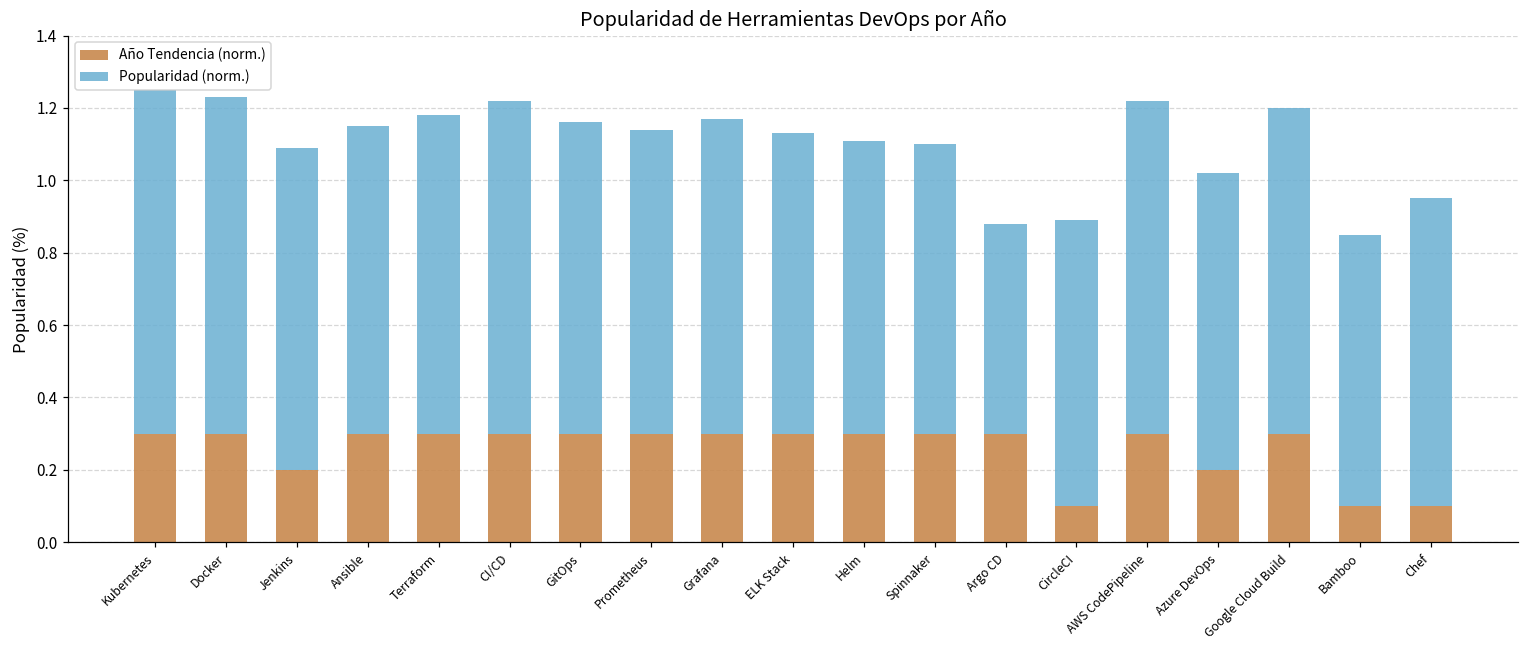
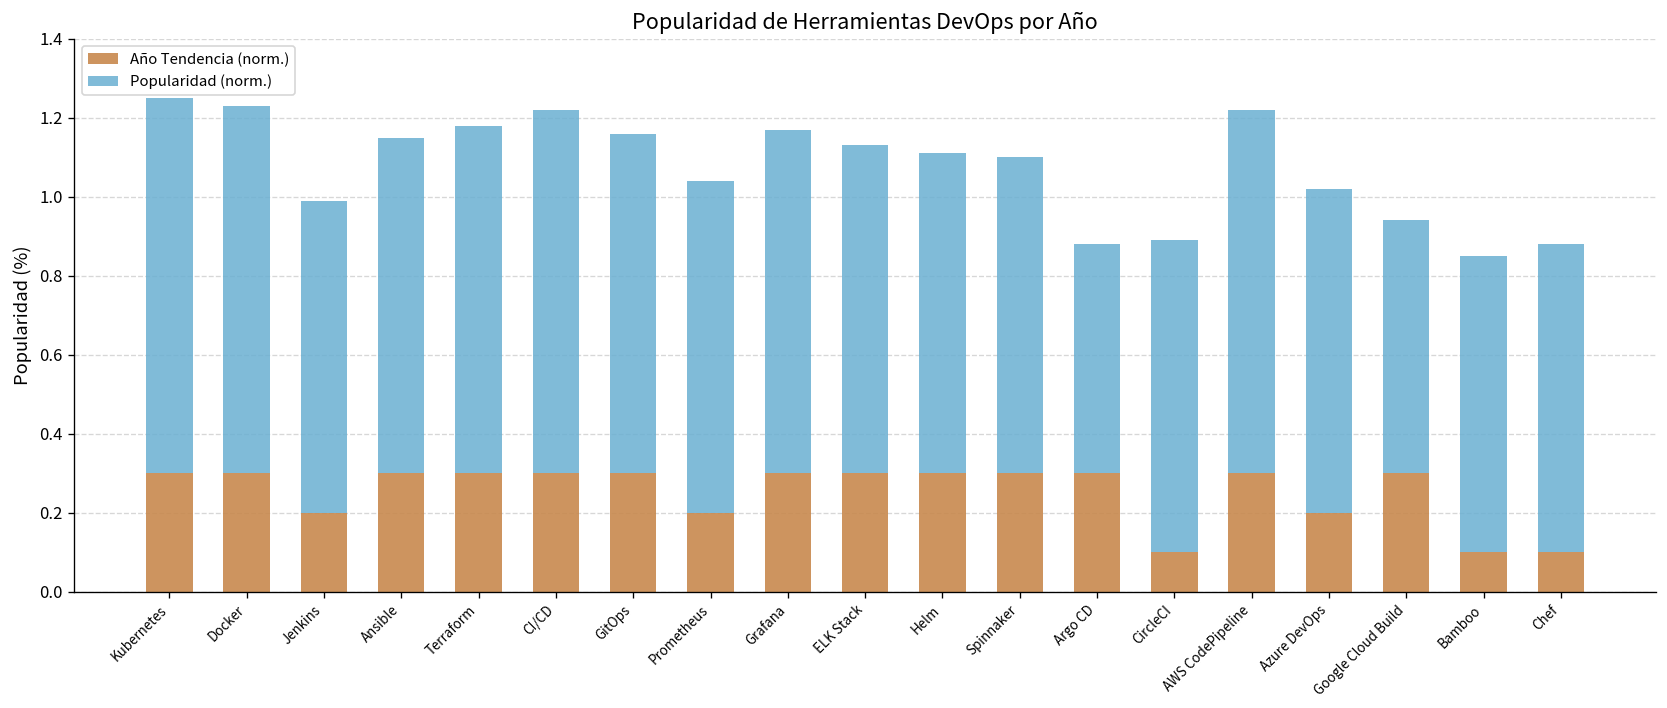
  {
    "Año Tendencia (norm.)": {
      "Kubernetes": 0.30,
      "Docker": 0.30,
      "Jenkins": 0.20,
      "Ansible": 0.30,
      "Terraform": 0.30,
      "CI/CD": 0.30,
      "GitOps": 0.30,
-     "Prometheus": 0.30,
+     "Prometheus": 0.20,
      "Grafana": 0.30,
      "ELK Stack": 0.30,
      "Helm": 0.30,
      "Spinnaker": 0.30,
      "Argo CD": 0.30,
      "CircleCI": 0.10,
      "AWS CodePipeline": 0.30,
      "Azure DevOps": 0.20,
      "Google Cloud Build": 0.30,
      "Bamboo": 0.10,
      "Chef": 0.10
    },
    "Popularidad (norm.)": {
      "Kubernetes": 0.95,
      "Docker": 0.93,
-     "Jenkins": 0.89,
+     "Jenkins": 0.79,
      "Ansible": 0.85,
      "Terraform": 0.88,
      "CI/CD": 0.92,
      "GitOps": 0.86,
      "Prometheus": 0.84,
      "Grafana": 0.87,
      "ELK Stack": 0.83,
      "Helm": 0.81,
      "Spinnaker": 0.80,
      "Argo CD": 0.58,
      "CircleCI": 0.79,
      "AWS CodePipeline": 0.92,
      "Azure DevOps": 0.82,
-     "Google Cloud Build": 0.90,
+     "Google Cloud Build": 0.64,
      "Bamboo": 0.75,
-     "Chef": 0.85
+     "Chef": 0.78
    }
  }
